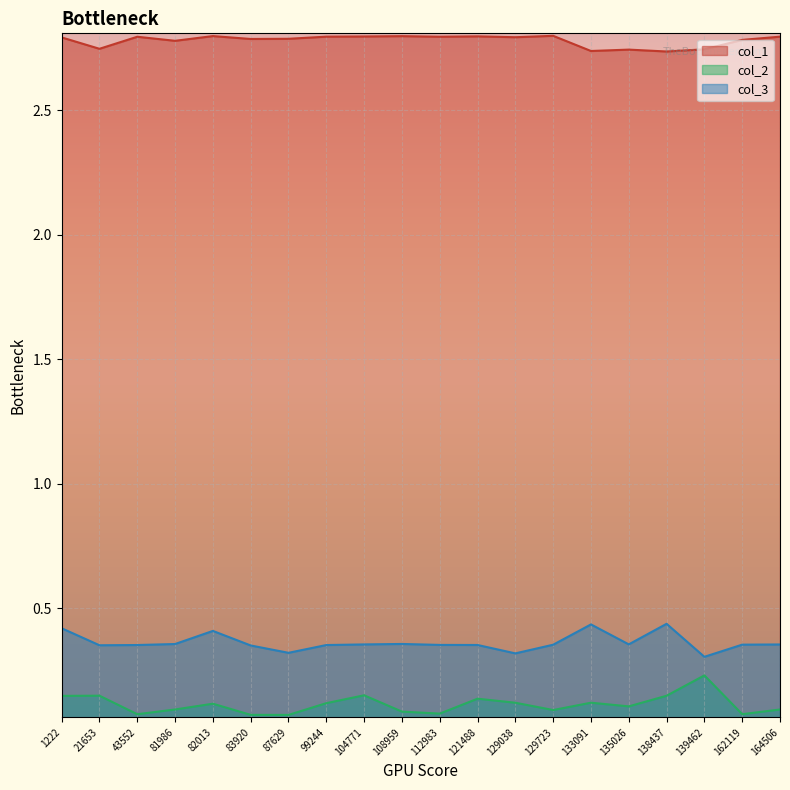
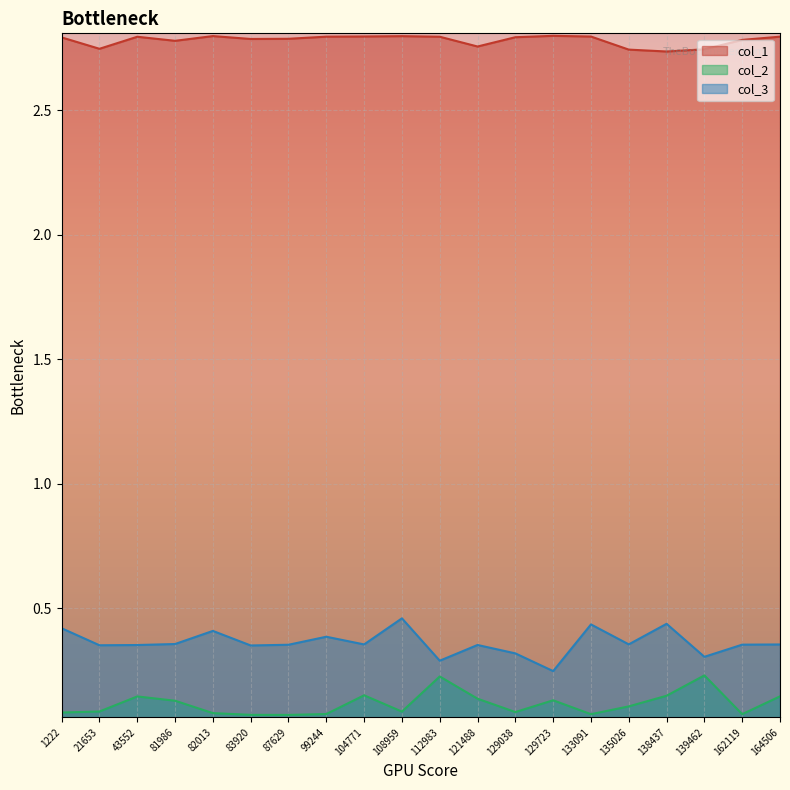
  {
    "col_1": {
      "1222": 2.79,
      "21653": 2.75,
      "43552": 2.80,
      "81986": 2.78,
      "82013": 2.80,
      "83920": 2.79,
      "87629": 2.79,
      "99244": 2.80,
      "104771": 2.80,
      "108959": 2.80,
      "112983": 2.80,
-     "121488": 2.80,
+     "121488": 2.76,
      "129038": 2.79,
      "129723": 2.80,
-     "133091": 2.74,
+     "133091": 2.80,
      "135026": 2.74,
      "138437": 2.74,
      "164506": 2.80
    },
    "col_2": {
-     "1222": 0.15,
-     "21653": 0.15,
-     "43552": 0.08,
-     "81986": 0.09,
-     "82013": 0.12,
+     "1222": 0.08,
+     "21653": 0.09,
+     "43552": 0.15,
+     "81986": 0.13,
+     "82013": 0.08,
      "83920": 0.07,
      "87629": 0.07,
-     "99244": 0.12,
+     "99244": 0.08,
      "104771": 0.15,
      "108959": 0.09,
-     "112983": 0.08,
+     "112983": 0.23,
      "121488": 0.14,
-     "129038": 0.12,
-     "129723": 0.09,
-     "133091": 0.12,
+     "129038": 0.08,
+     "129723": 0.13,
+     "133091": 0.08,
      "135026": 0.11,
      "138437": 0.15,
      "139462": 0.23,
      "162119": 0.08,
-     "164506": 0.09
+     "164506": 0.15
    },
    "col_3": {
      "1222": 0.42,
      "21653": 0.35,
      "43552": 0.35,
      "81986": 0.36,
      "82013": 0.41,
      "83920": 0.35,
-     "87629": 0.32,
-     "99244": 0.35,
+     "87629": 0.35,
+     "99244": 0.39,
      "104771": 0.36,
-     "108959": 0.36,
-     "112983": 0.35,
+     "108959": 0.46,
+     "112983": 0.29,
      "121488": 0.35,
      "129038": 0.32,
-     "129723": 0.35,
+     "129723": 0.25,
      "133091": 0.44,
      "135026": 0.36,
      "138437": 0.44,
      "139462": 0.31,
      "162119": 0.35,
      "164506": 0.36
    }
  }
